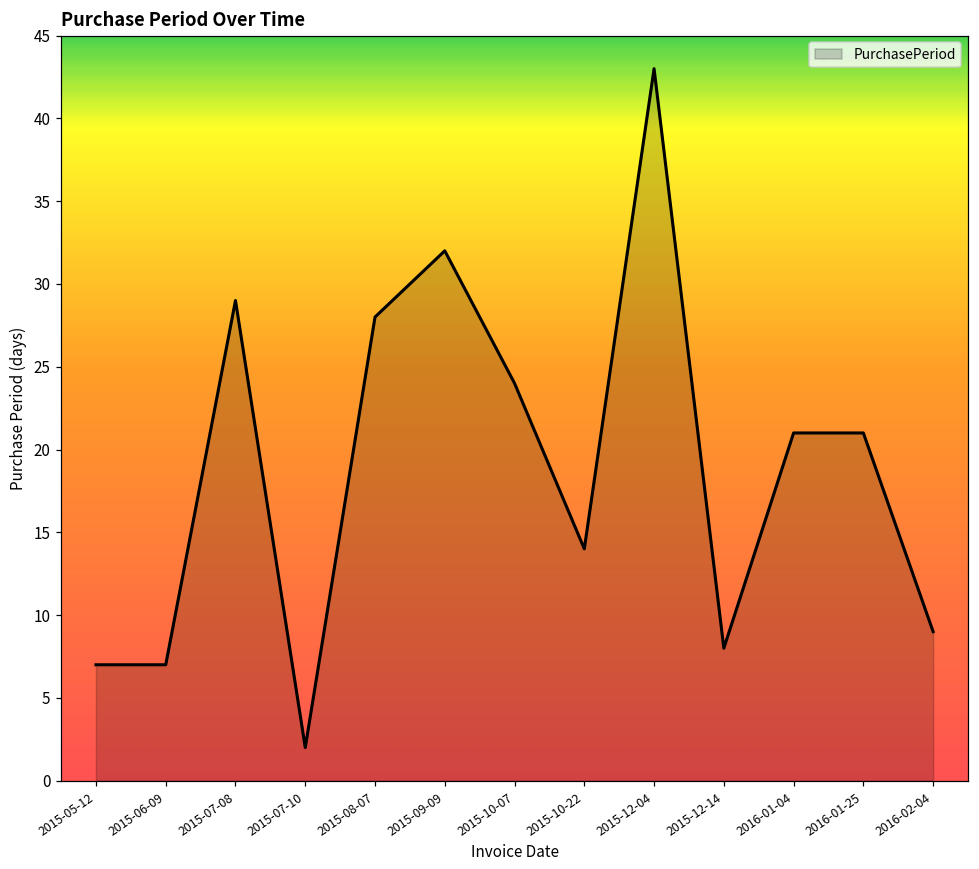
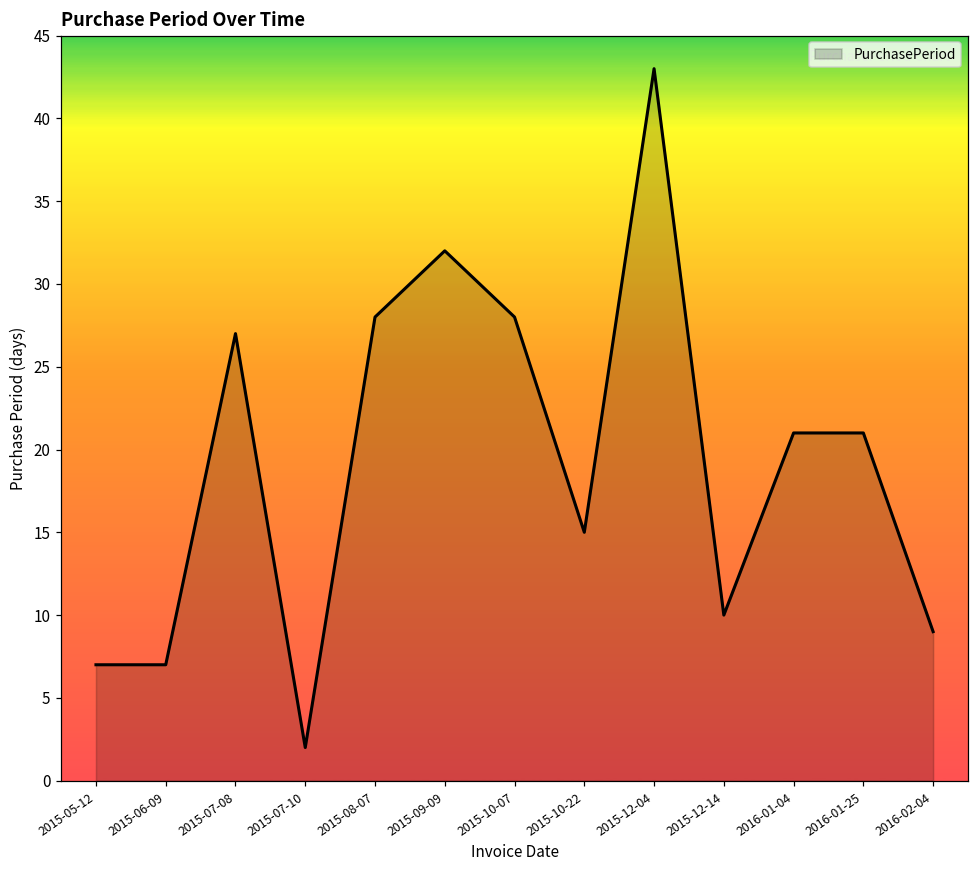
  {
    "2015-05-12": 7,
    "2015-06-09": 7,
-   "2015-07-08": 29,
+   "2015-07-08": 27,
    "2015-07-10": 2,
    "2015-08-07": 28,
    "2015-09-09": 32,
-   "2015-10-07": 24,
-   "2015-10-22": 14,
+   "2015-10-07": 28,
+   "2015-10-22": 15,
    "2015-12-04": 43,
-   "2015-12-14": 8,
+   "2015-12-14": 10,
    "2016-01-04": 21,
    "2016-01-25": 21,
    "2016-02-04": 9
  }
